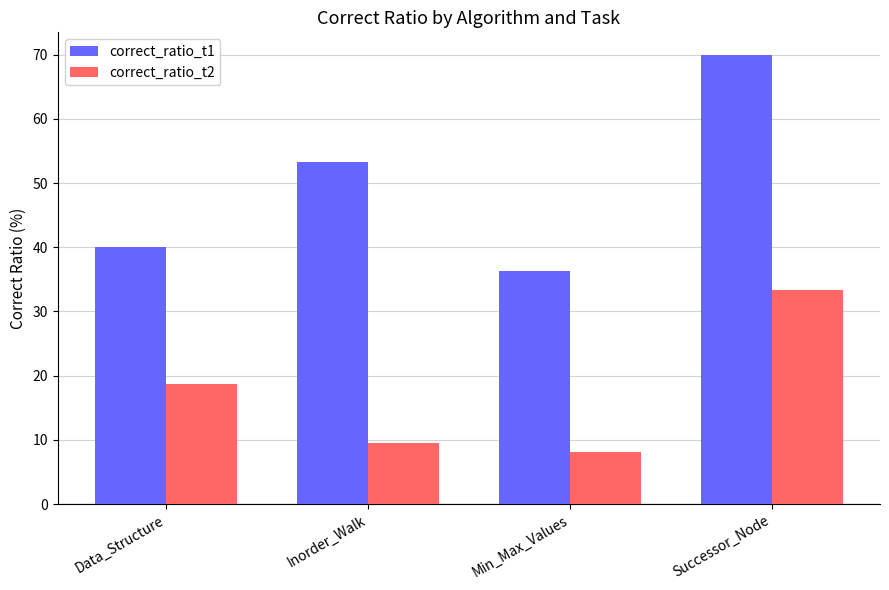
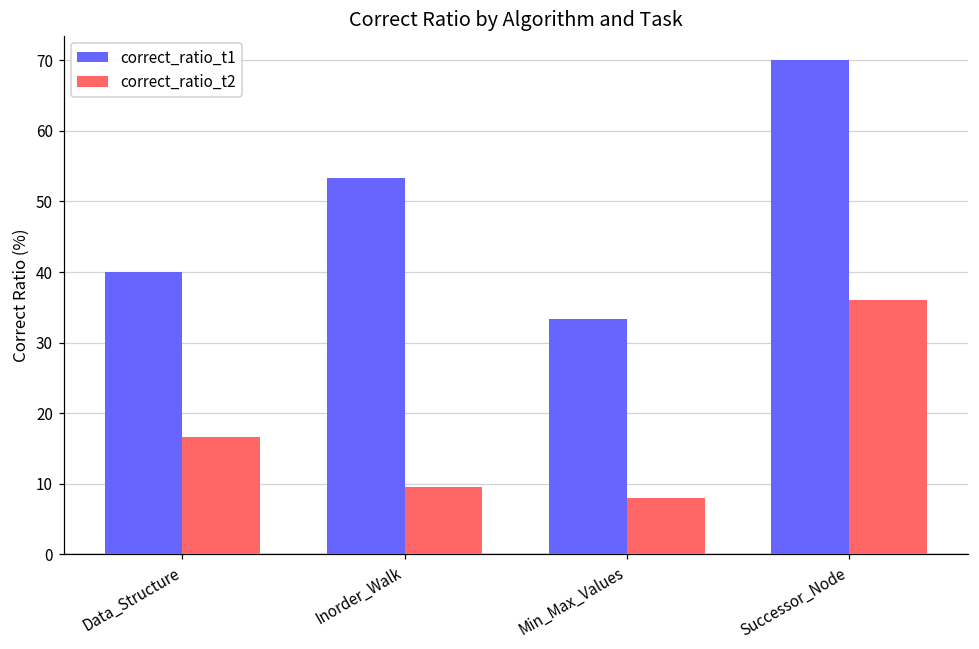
  {
    "correct_ratio_t1": {
      "Data_Structure": 40,
      "Inorder_Walk": 53,
-     "Min_Max_Values": 36,
+     "Min_Max_Values": 33,
      "Successor_Node": 70
    },
    "correct_ratio_t2": {
-     "Data_Structure": 19,
+     "Data_Structure": 17,
      "Inorder_Walk": 10,
      "Min_Max_Values": 8,
-     "Successor_Node": 33
+     "Successor_Node": 36
    }
  }
